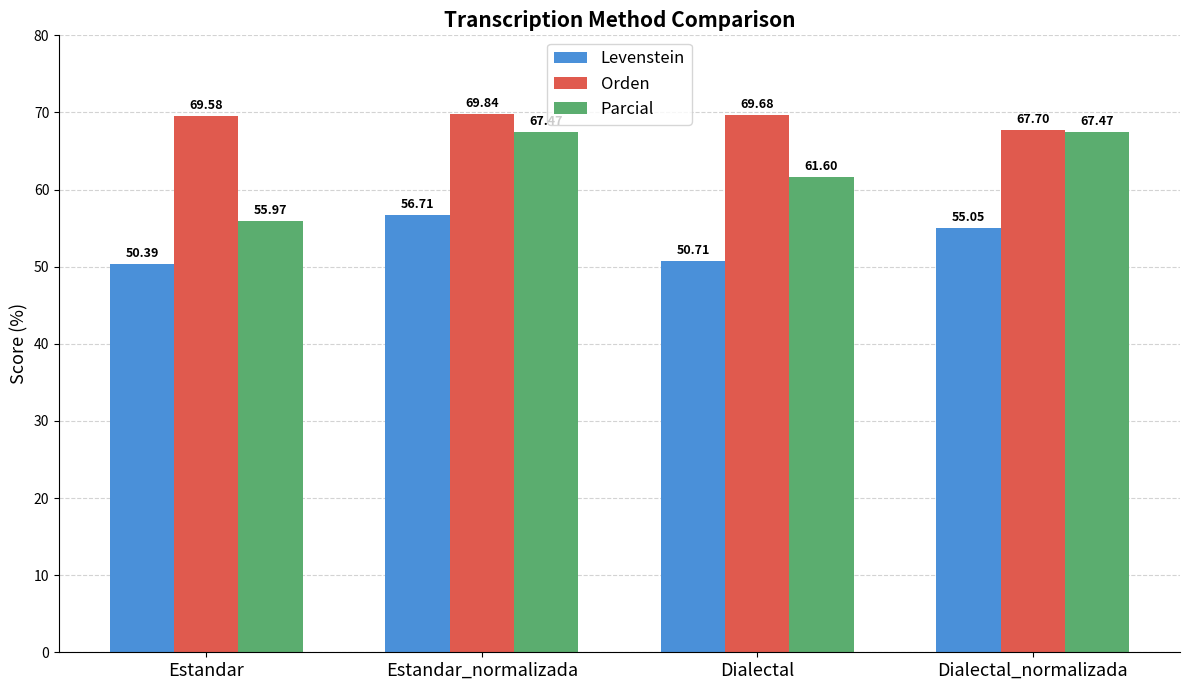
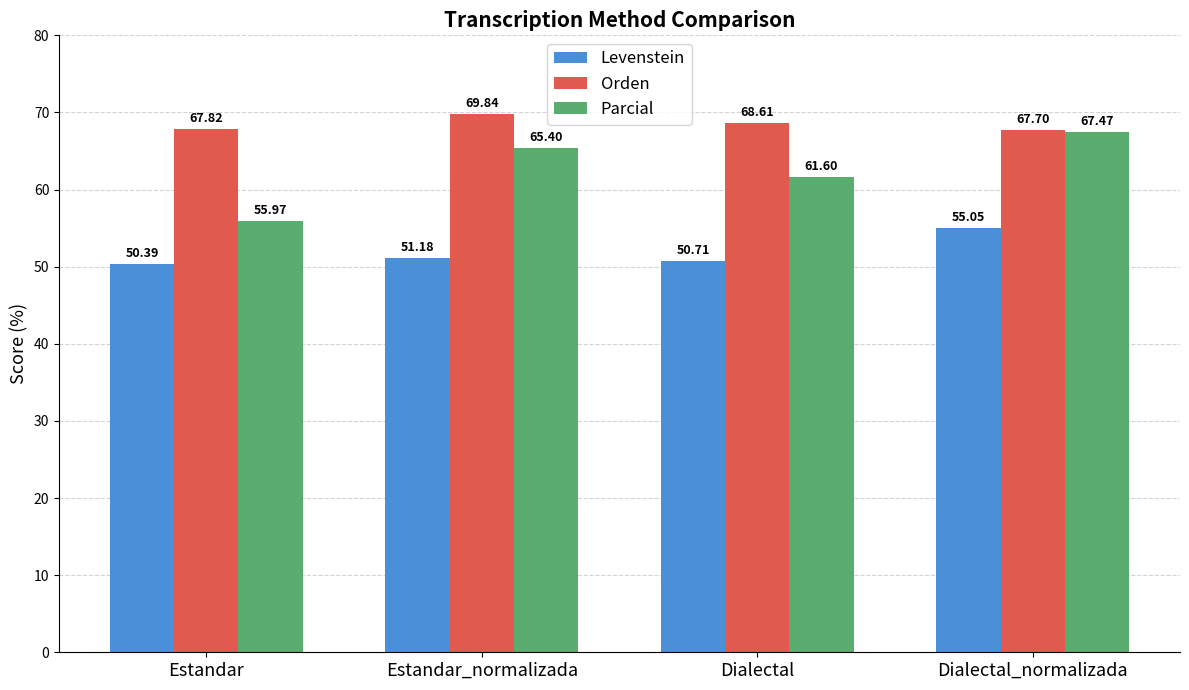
  {
    "Levenstein": {
      "Estandar": 50.39,
-     "Estandar_normalizada": 56.71,
+     "Estandar_normalizada": 51.18,
      "Dialectal": 50.71,
      "Dialectal_normalizada": 55.05
    },
    "Orden": {
-     "Estandar": 69.58,
+     "Estandar": 67.82,
      "Estandar_normalizada": 69.84,
-     "Dialectal": 69.68,
+     "Dialectal": 68.61,
      "Dialectal_normalizada": 67.70
    },
    "Parcial": {
-     "Estandar_normalizada": 67
+     "Estandar_normalizada": 65
    }
  }
